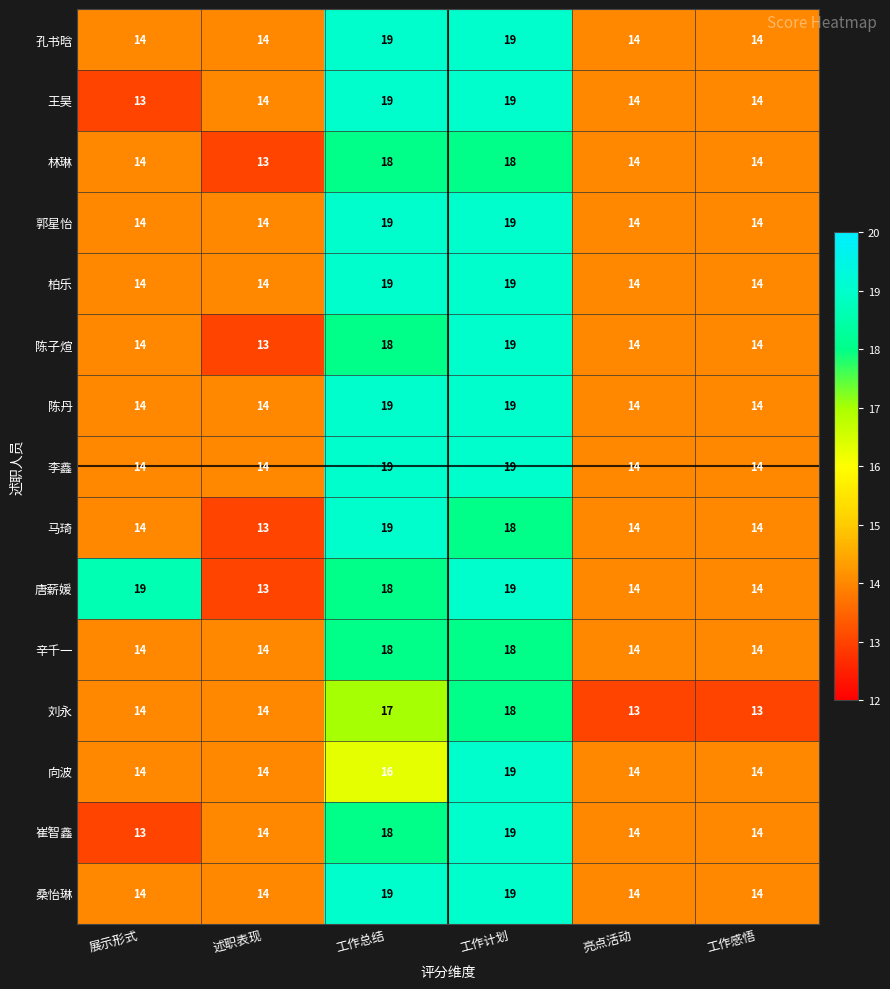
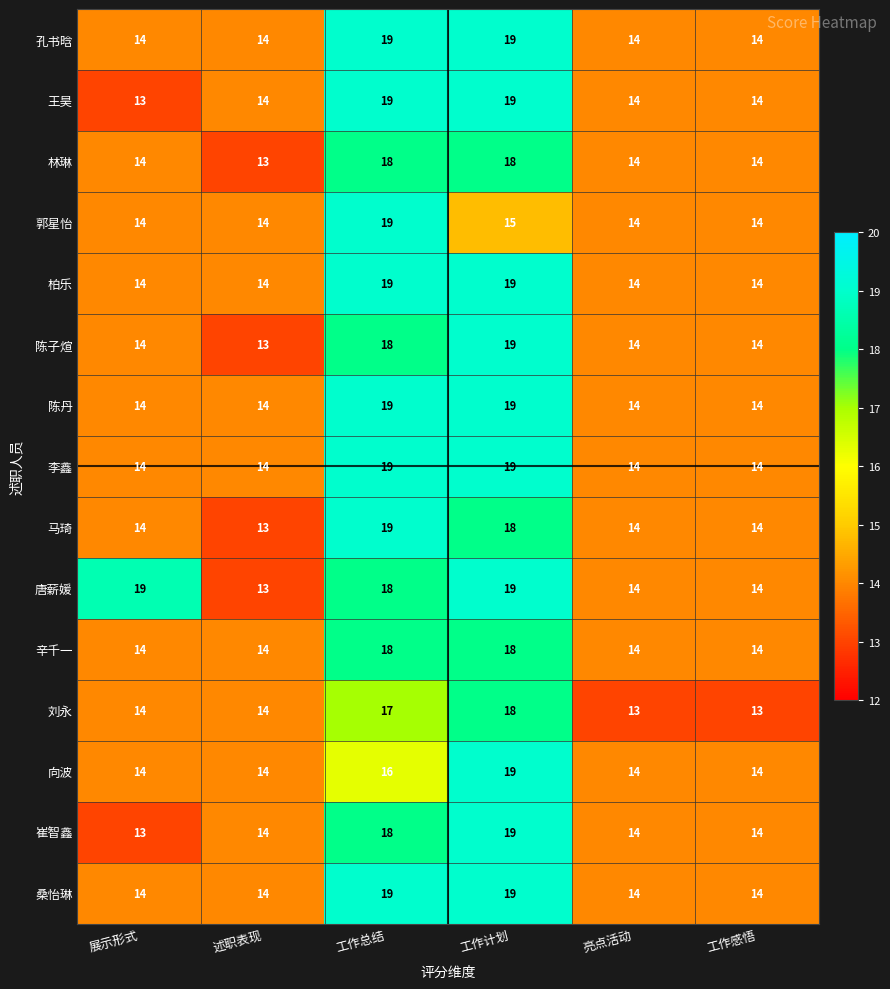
  {
    "孔书晗": {
      "展示形式": 14,
      "述职表现": 14,
      "工作总结": 19,
      "工作计划": 19,
      "亮点活动": 14,
      "工作感悟": 14
    },
    "王昊": {
      "展示形式": 13,
      "述职表现": 14,
      "工作总结": 19,
      "工作计划": 19,
      "亮点活动": 14,
      "工作感悟": 14
    },
    "林琳": {
      "展示形式": 14,
      "述职表现": 13,
      "工作总结": 18,
      "工作计划": 18,
      "亮点活动": 14,
      "工作感悟": 14
    },
    "郭星怡": {
      "展示形式": 14,
      "述职表现": 14,
      "工作总结": 19,
-     "工作计划": 19,
+     "工作计划": 15,
      "亮点活动": 14,
      "工作感悟": 14
    },
    "柏乐": {
      "展示形式": 14,
      "述职表现": 14,
      "工作总结": 19,
      "工作计划": 19,
      "亮点活动": 14,
      "工作感悟": 14
    },
    "陈子煊": {
      "展示形式": 14,
      "述职表现": 13,
      "工作总结": 18,
      "工作计划": 19,
      "亮点活动": 14,
      "工作感悟": 14
    },
    "陈丹": {
      "展示形式": 14,
      "述职表现": 14,
      "工作总结": 19,
      "工作计划": 19,
      "亮点活动": 14,
      "工作感悟": 14
    },
    "李鑫": {
      "展示形式": 14,
      "述职表现": 14,
      "工作总结": 19,
      "工作计划": 19,
      "亮点活动": 14,
      "工作感悟": 14
    },
    "马琦": {
      "展示形式": 14,
      "述职表现": 13,
      "工作总结": 19,
      "工作计划": 18,
      "亮点活动": 14,
      "工作感悟": 14
    },
    "唐薪媛": {
      "展示形式": 19,
      "述职表现": 13,
      "工作总结": 18,
      "工作计划": 19,
      "亮点活动": 14,
      "工作感悟": 14
    },
    "辛千一": {
      "展示形式": 14,
      "述职表现": 14,
      "工作总结": 18,
      "工作计划": 18,
      "亮点活动": 14,
      "工作感悟": 14
    },
    "刘永": {
      "展示形式": 14,
      "述职表现": 14,
      "工作总结": 17,
      "工作计划": 18,
      "亮点活动": 13,
      "工作感悟": 13
    },
    "向波": {
      "展示形式": 14,
      "述职表现": 14,
      "工作总结": 16,
      "工作计划": 19,
      "亮点活动": 14,
      "工作感悟": 14
    },
    "崔智鑫": {
      "展示形式": 13,
      "述职表现": 14,
      "工作总结": 18,
      "工作计划": 19,
      "亮点活动": 14,
      "工作感悟": 14
    },
    "桑怡琳": {
      "展示形式": 14,
      "述职表现": 14,
      "工作总结": 19,
      "工作计划": 19,
      "亮点活动": 14,
      "工作感悟": 14
    }
  }
